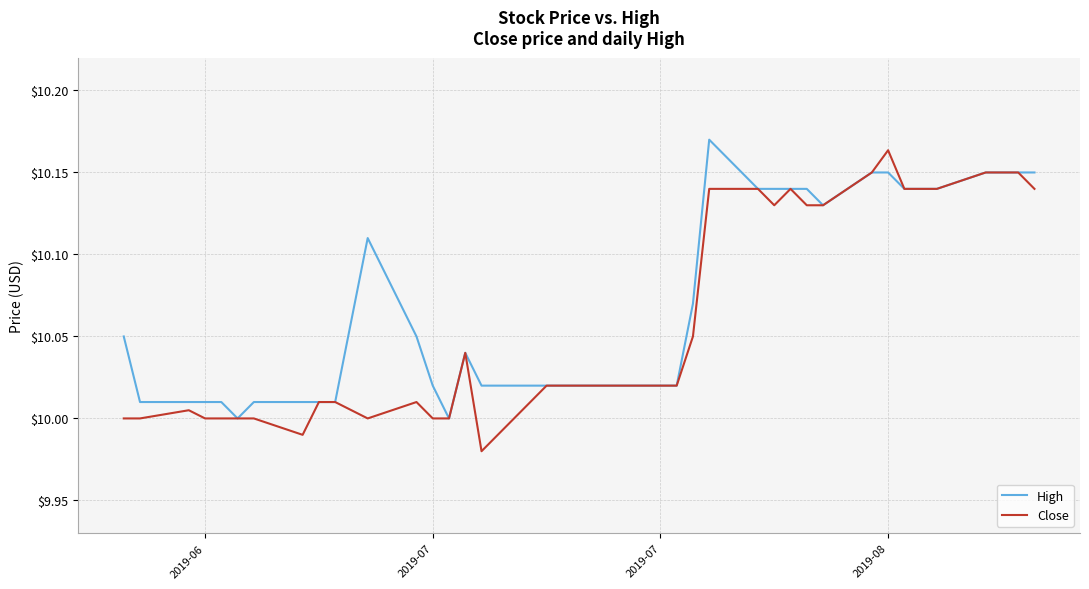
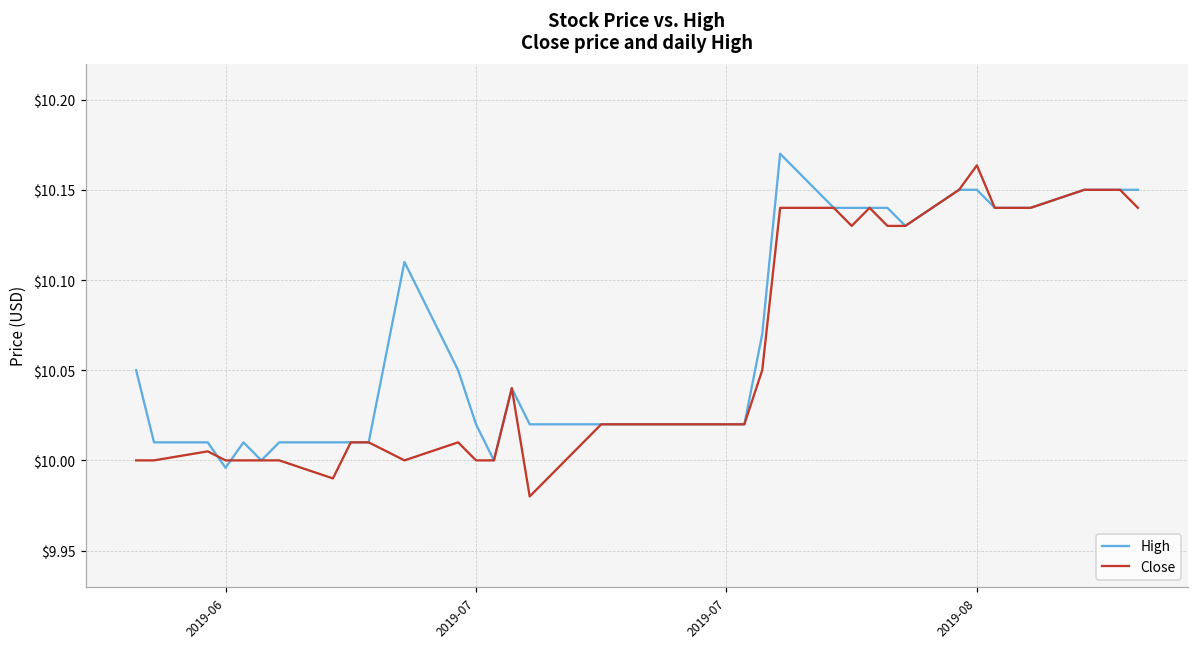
  {
    "High": {
-     "2019-06": "$10.010",
+     "2019-06": "$9.996",
      "2019-08": "$10.150"
    },
    "Close": {
      "2019-06": "$10.000",
      "2019-08": "$10.164"
    }
  }
